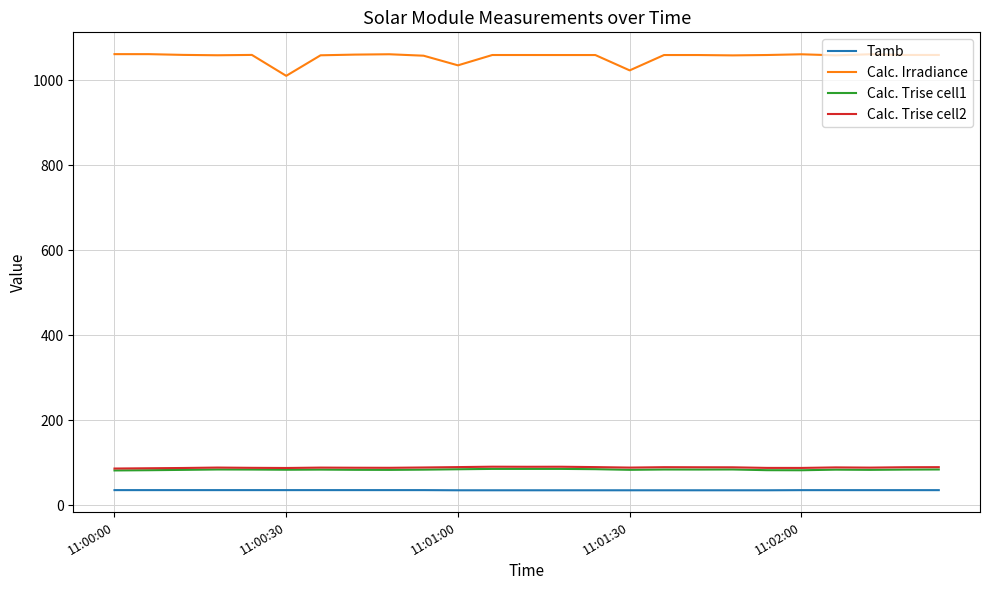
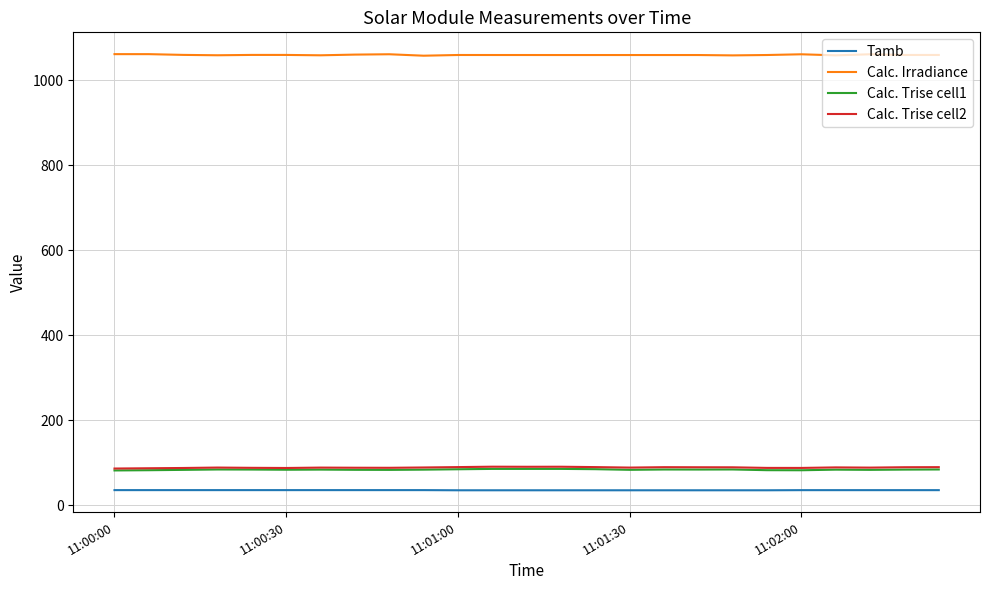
  {
    "Tamb": {
      "11:00:00": 40,
      "11:00:30": 40,
      "11:01:00": 40,
      "11:01:30": 40,
      "11:02:00": 40
    },
    "Calc. Irradiance": {
      "11:00:00": 1060,
-     "11:00:30": 1010,
-     "11:01:00": 1040,
-     "11:01:30": 1020,
+     "11:00:30": 1060,
+     "11:01:00": 1060,
+     "11:01:30": 1060,
      "11:02:00": 1060
    }
  }
